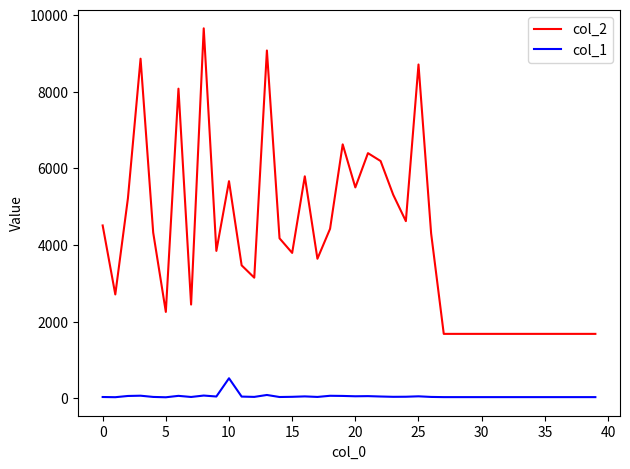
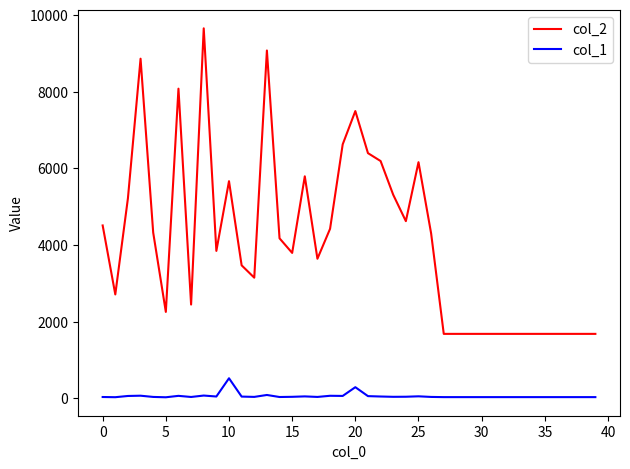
  {
    "col_2": {
      "0": 4500,
      "5": 2300,
      "10": 5700,
      "15": 3800,
-     "20": 5500,
-     "25": 8700,
+     "20": 7500,
+     "25": 6200,
      "30": 1700,
      "35": 1700
    },
    "col_1": {
      "0": 0,
      "5": 0,
      "10": 500,
      "15": 0,
-     "20": 100,
+     "20": 300,
      "25": 100,
      "30": 0,
      "35": 0
    }
  }
